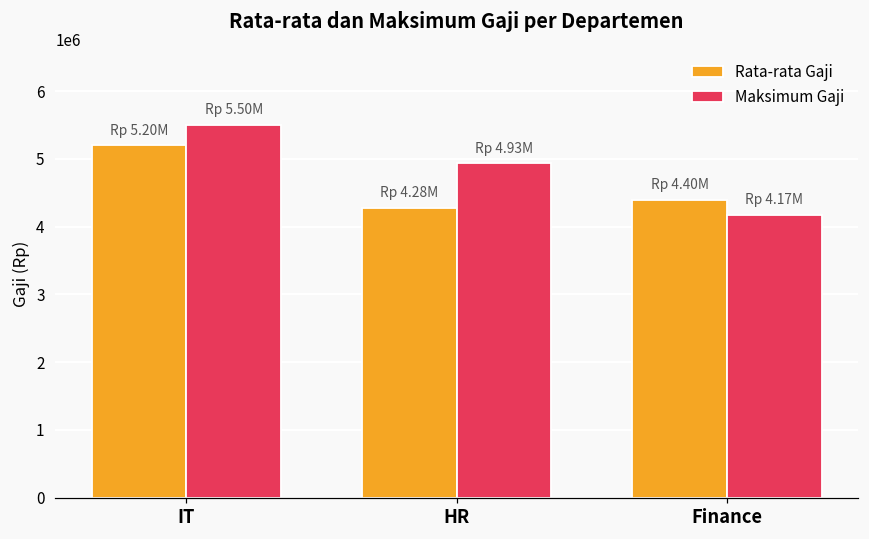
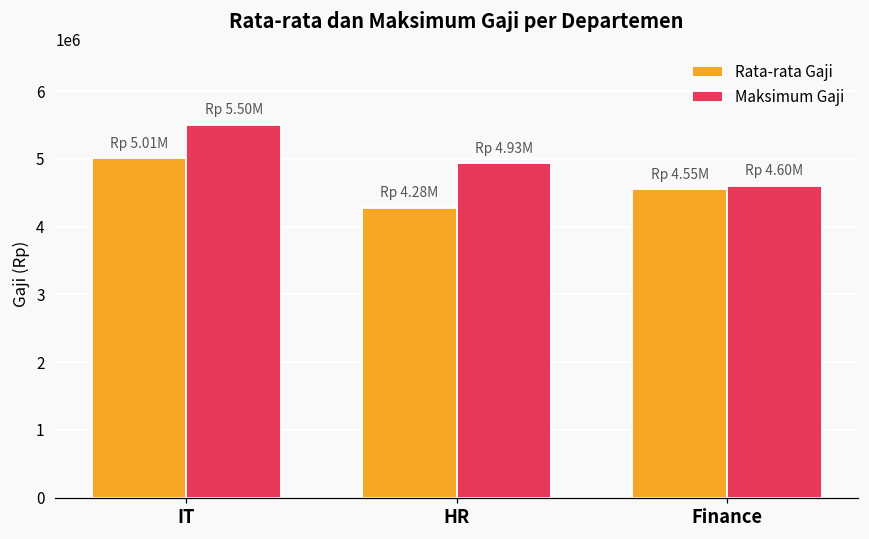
  {
    "Rata-rata Gaji": {
-     "IT": "5.20M",
+     "IT": "5.01M",
      "HR": "4.28M",
-     "Finance": "4.40M"
+     "Finance": "4.55M"
    },
    "Maksimum Gaji": {
      "IT": "5.50M",
      "HR": "4.93M",
-     "Finance": "4.17M"
+     "Finance": "4.60M"
    }
  }
